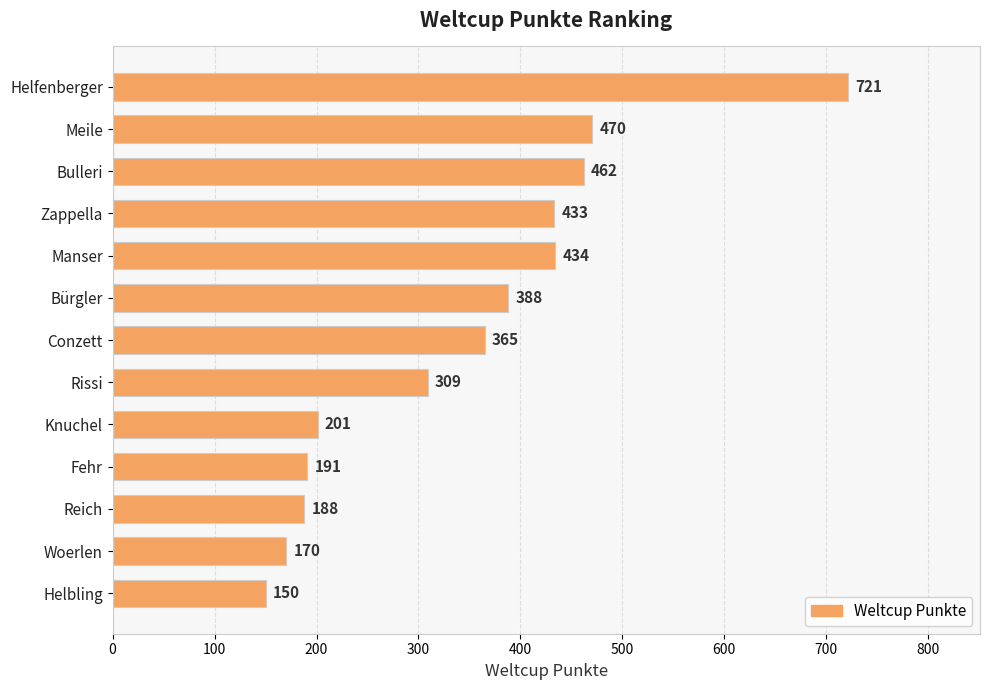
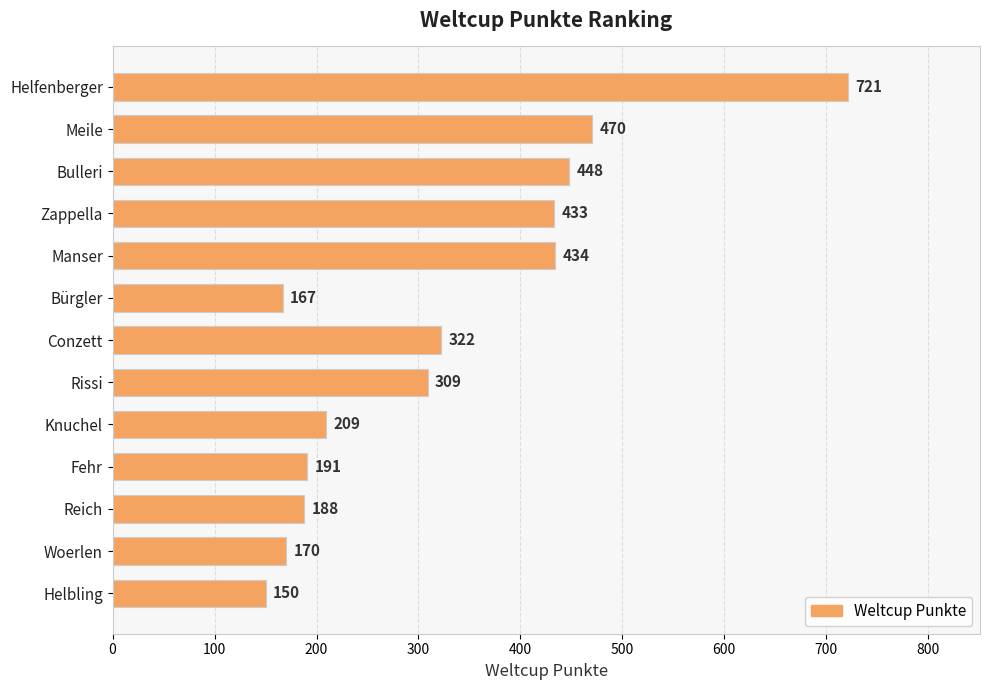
  {
    "Helfenberger": 721,
    "Meile": 470,
-   "Bulleri": 462,
+   "Bulleri": 448,
    "Zappella": 433,
    "Manser": 434,
-   "Bürgler": 388,
-   "Conzett": 365,
+   "Bürgler": 167,
+   "Conzett": 322,
    "Rissi": 309,
-   "Knuchel": 201,
+   "Knuchel": 209,
    "Fehr": 191,
    "Reich": 188,
    "Woerlen": 170,
    "Helbling": 150
  }
